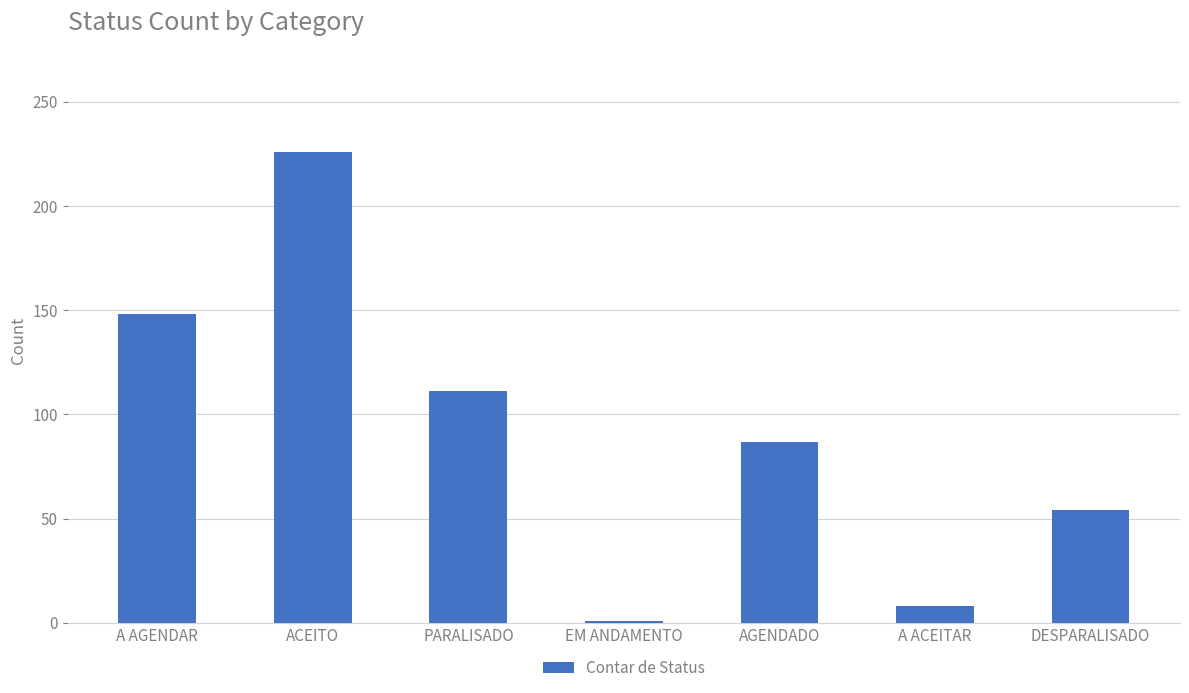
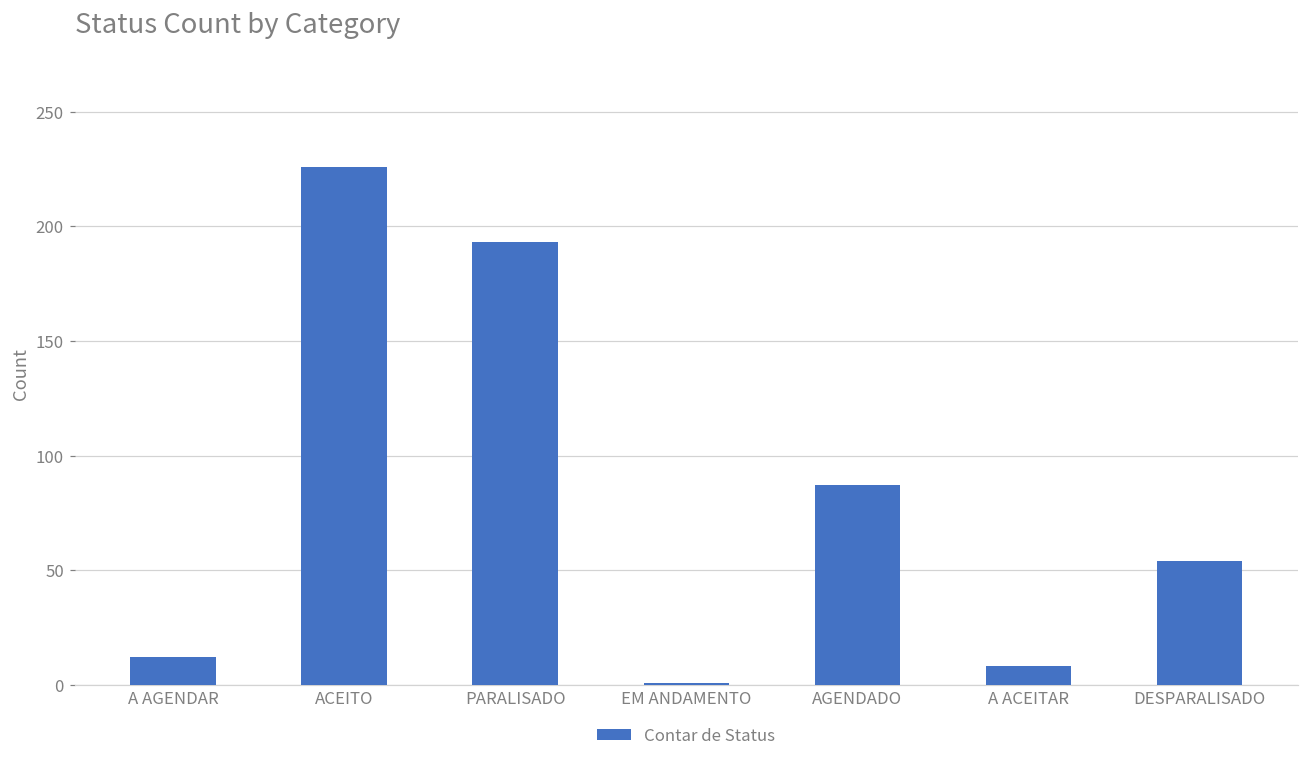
  {
-   "A AGENDAR": 148,
+   "A AGENDAR": 12,
    "ACEITO": 226,
-   "PARALISADO": 111,
+   "PARALISADO": 193,
    "AGENDADO": 87,
    "A ACEITAR": 8,
    "DESPARALISADO": 54
  }
